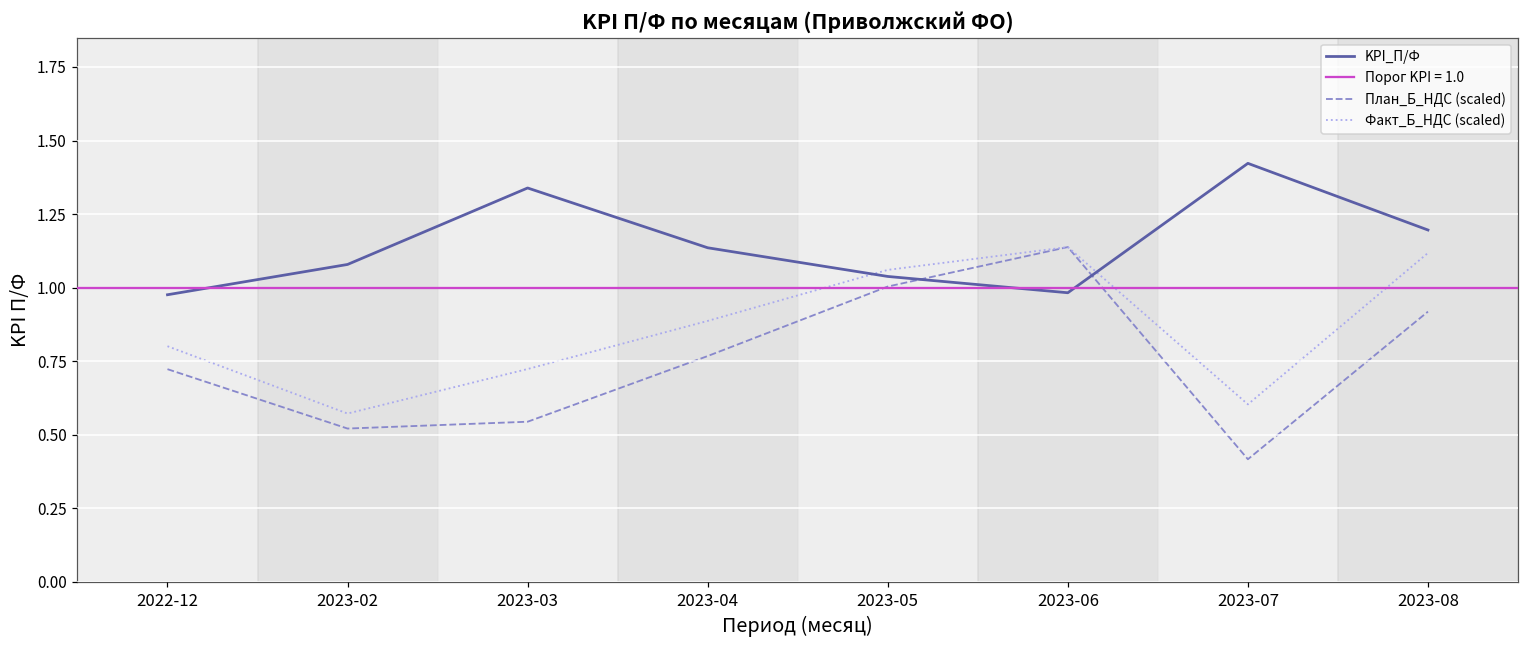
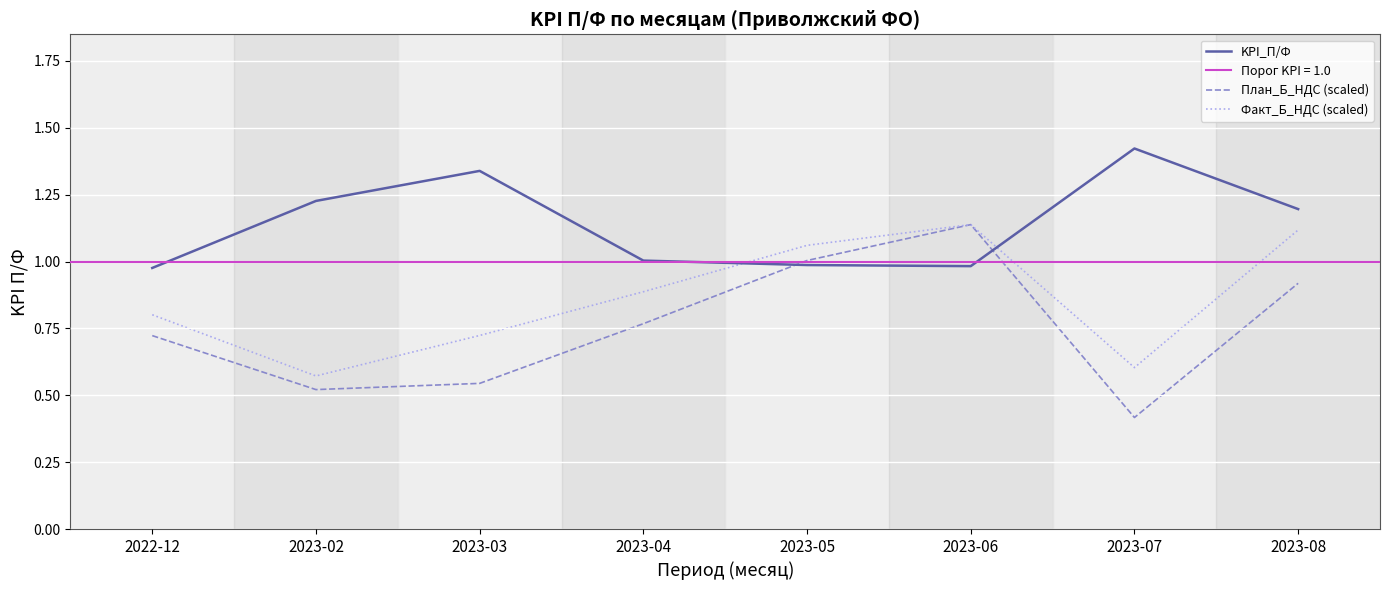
  {
    "KPI_П/Ф": {
      "2022-12": 0.98,
-     "2023-02": 1.08,
+     "2023-02": 1.23,
      "2023-03": 1.34,
-     "2023-04": 1.14,
-     "2023-05": 1.04,
+     "2023-04": 1.00,
+     "2023-05": 0.99,
      "2023-06": 0.98,
      "2023-07": 1.42,
      "2023-08": 1.20
    }
  }
